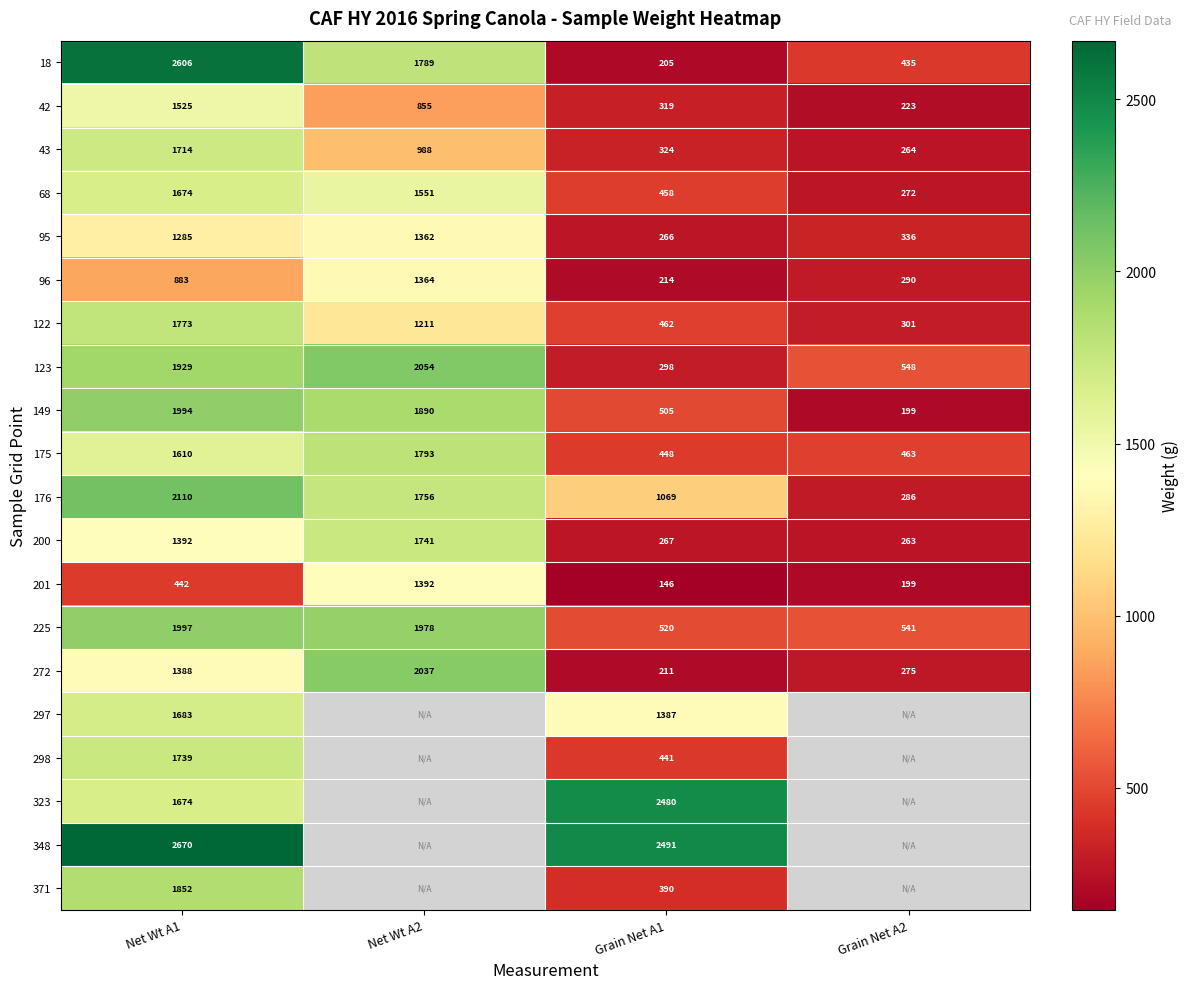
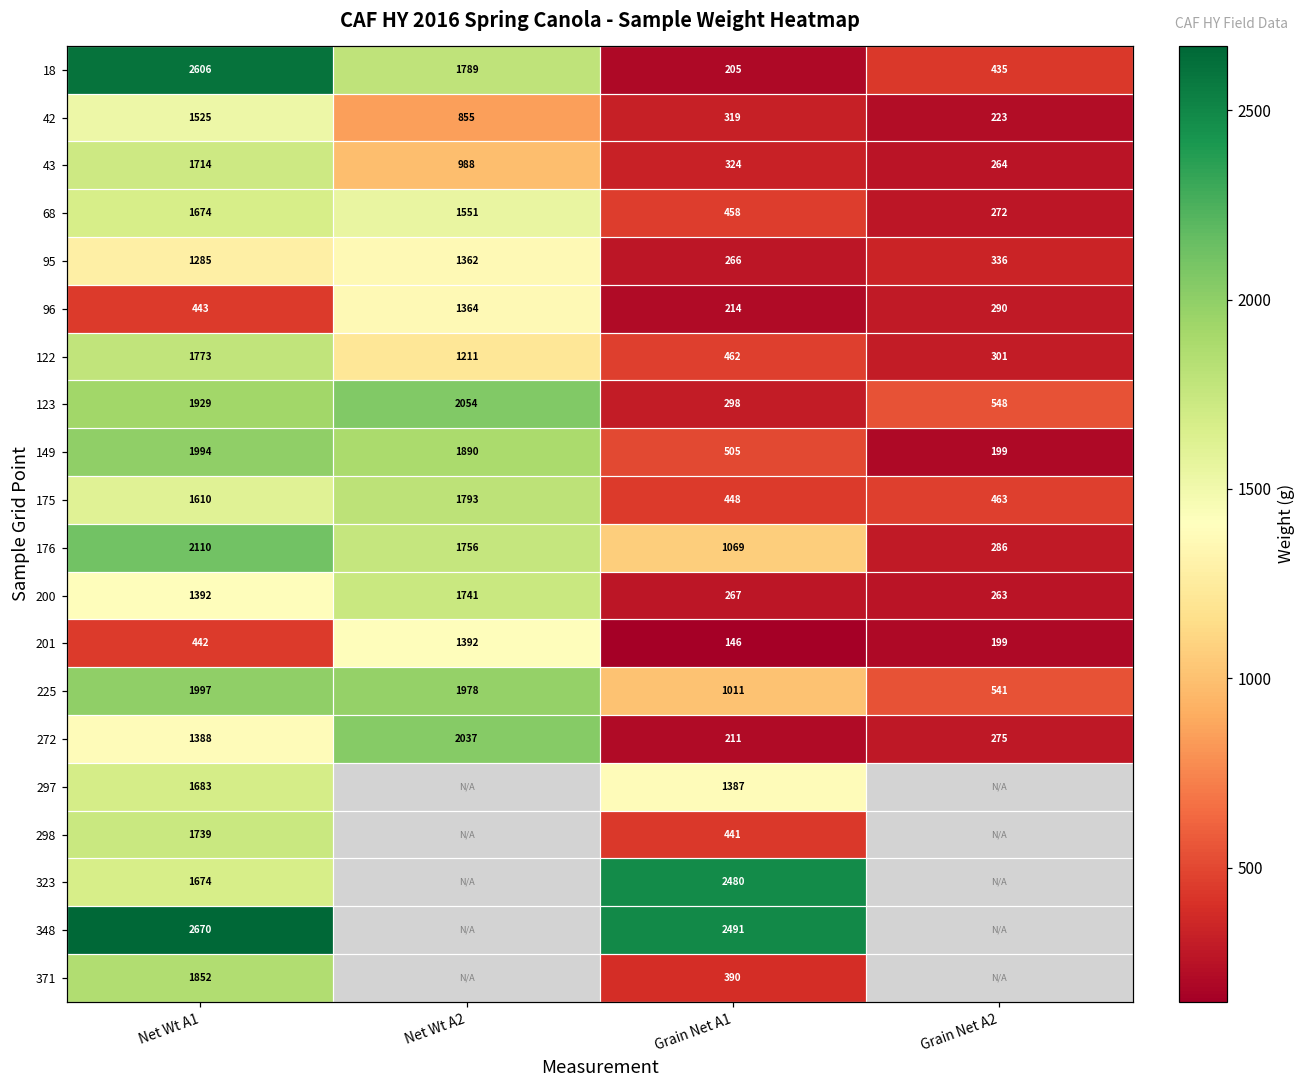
  {
    "18": {
      "Net Wt A1": 2606,
      "Net Wt A2": 1789,
      "Grain Net A1": 205,
      "Grain Net A2": 435
    },
    "42": {
      "Net Wt A1": 1525,
      "Net Wt A2": 855,
      "Grain Net A1": 319,
      "Grain Net A2": 223
    },
    "43": {
      "Net Wt A1": 1714,
      "Net Wt A2": 988,
      "Grain Net A1": 324,
      "Grain Net A2": 264
    },
    "68": {
      "Net Wt A1": 1674,
      "Net Wt A2": 1551,
      "Grain Net A1": 458,
      "Grain Net A2": 272
    },
    "95": {
      "Net Wt A1": 1285,
      "Net Wt A2": 1362,
      "Grain Net A1": 266,
      "Grain Net A2": 336
    },
    "96": {
-     "Net Wt A1": 883,
+     "Net Wt A1": 443,
      "Net Wt A2": 1364,
      "Grain Net A1": 214,
      "Grain Net A2": 290
    },
    "122": {
      "Net Wt A1": 1773,
      "Net Wt A2": 1211,
      "Grain Net A1": 462,
      "Grain Net A2": 301
    },
    "123": {
      "Net Wt A1": 1929,
      "Net Wt A2": 2054,
      "Grain Net A1": 298,
      "Grain Net A2": 548
    },
    "149": {
      "Net Wt A1": 1994,
      "Net Wt A2": 1890,
      "Grain Net A1": 505,
      "Grain Net A2": 199
    },
    "175": {
      "Net Wt A1": 1610,
      "Net Wt A2": 1793,
      "Grain Net A1": 448,
      "Grain Net A2": 463
    },
    "176": {
      "Net Wt A1": 2110,
      "Net Wt A2": 1756,
      "Grain Net A1": 1069,
      "Grain Net A2": 286
    },
    "200": {
      "Net Wt A1": 1392,
      "Net Wt A2": 1741,
      "Grain Net A1": 267,
      "Grain Net A2": 263
    },
    "201": {
      "Net Wt A1": 442,
      "Net Wt A2": 1392,
      "Grain Net A1": 146,
      "Grain Net A2": 199
    },
    "225": {
      "Net Wt A1": 1997,
      "Net Wt A2": 1978,
-     "Grain Net A1": 520,
+     "Grain Net A1": 1011,
      "Grain Net A2": 541
    },
    "272": {
      "Net Wt A1": 1388,
      "Net Wt A2": 2037,
      "Grain Net A1": 211,
      "Grain Net A2": 275
    },
    "297": {
      "Net Wt A1": 1683,
      "Grain Net A1": 1387
    },
    "298": {
      "Net Wt A1": 1739,
      "Grain Net A1": 441
    },
    "323": {
      "Net Wt A1": 1674,
      "Grain Net A1": 2480
    },
    "348": {
      "Net Wt A1": 2670,
      "Grain Net A1": 2491
    },
    "371": {
      "Net Wt A1": 1852,
      "Grain Net A1": 390
    }
  }
